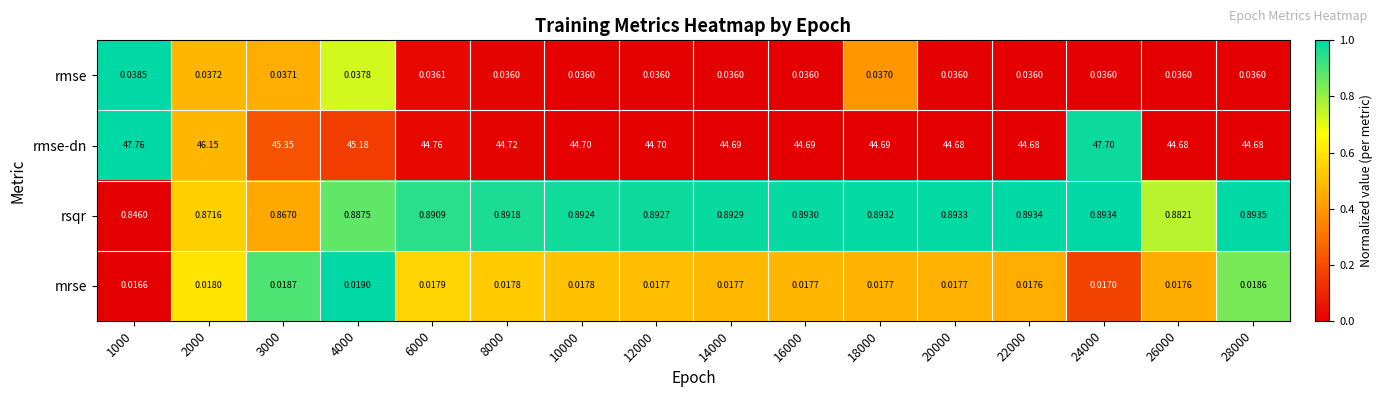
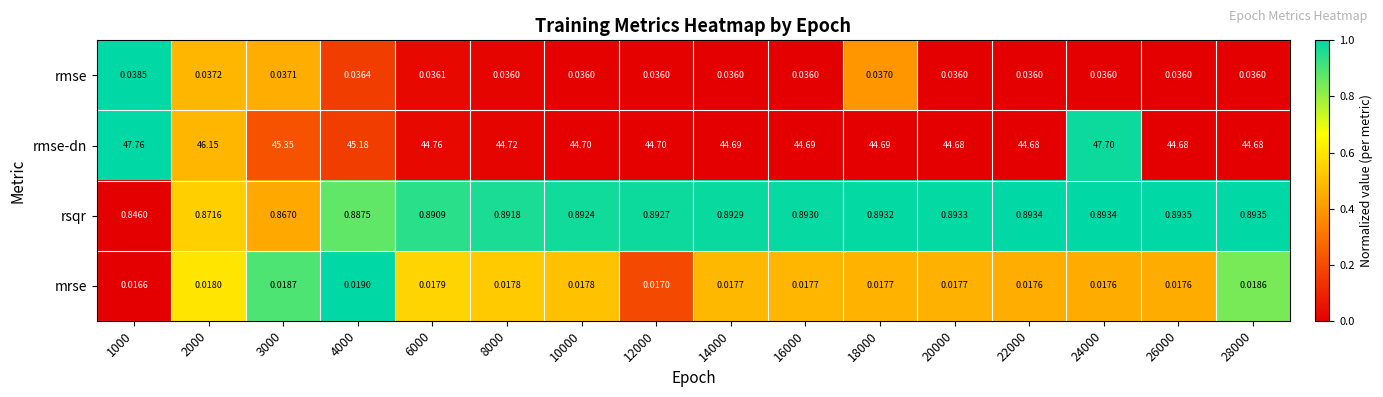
  {
    "rmse": {
      "1000": 0.0385,
      "2000": 0.0372,
      "3000": 0.0371,
-     "4000": 0.0378,
+     "4000": 0.0364,
      "6000": 0.0361,
      "8000": 0.0360,
      "10000": 0.0360,
      "12000": 0.0360,
      "14000": 0.0360,
      "16000": 0.0360,
      "18000": 0.0370,
      "20000": 0.0360,
      "22000": 0.0360,
      "24000": 0.0360,
      "26000": 0.0360,
      "28000": 0.0360
    },
    "rmse-dn": {
      "1000": 47.76,
      "2000": 46.15,
      "3000": 45.35,
      "4000": 45.18,
      "6000": 44.76,
      "8000": 44.72,
      "10000": 44.70,
      "12000": 44.70,
      "14000": 44.69,
      "16000": 44.69,
      "18000": 44.69,
      "20000": 44.68,
      "22000": 44.68,
      "24000": 47.70,
      "26000": 44.68,
      "28000": 44.68
    },
    "rsqr": {
      "1000": 0.8460,
      "2000": 0.8716,
      "3000": 0.8670,
      "4000": 0.8875,
      "6000": 0.8909,
      "8000": 0.8918,
      "10000": 0.8924,
      "12000": 0.8927,
      "14000": 0.8929,
      "16000": 0.8930,
      "18000": 0.8932,
      "20000": 0.8933,
      "22000": 0.8934,
      "24000": 0.8934,
-     "26000": 0.8821,
+     "26000": 0.8935,
      "28000": 0.8935
    },
    "mrse": {
      "1000": 0.0166,
      "2000": 0.0180,
      "3000": 0.0187,
      "4000": 0.0190,
      "6000": 0.0179,
      "8000": 0.0178,
      "10000": 0.0178,
-     "12000": 0.0177,
+     "12000": 0.0170,
      "14000": 0.0177,
      "16000": 0.0177,
      "18000": 0.0177,
      "20000": 0.0177,
      "22000": 0.0176,
-     "24000": 0.0170,
+     "24000": 0.0176,
      "26000": 0.0176,
      "28000": 0.0186
    }
  }
